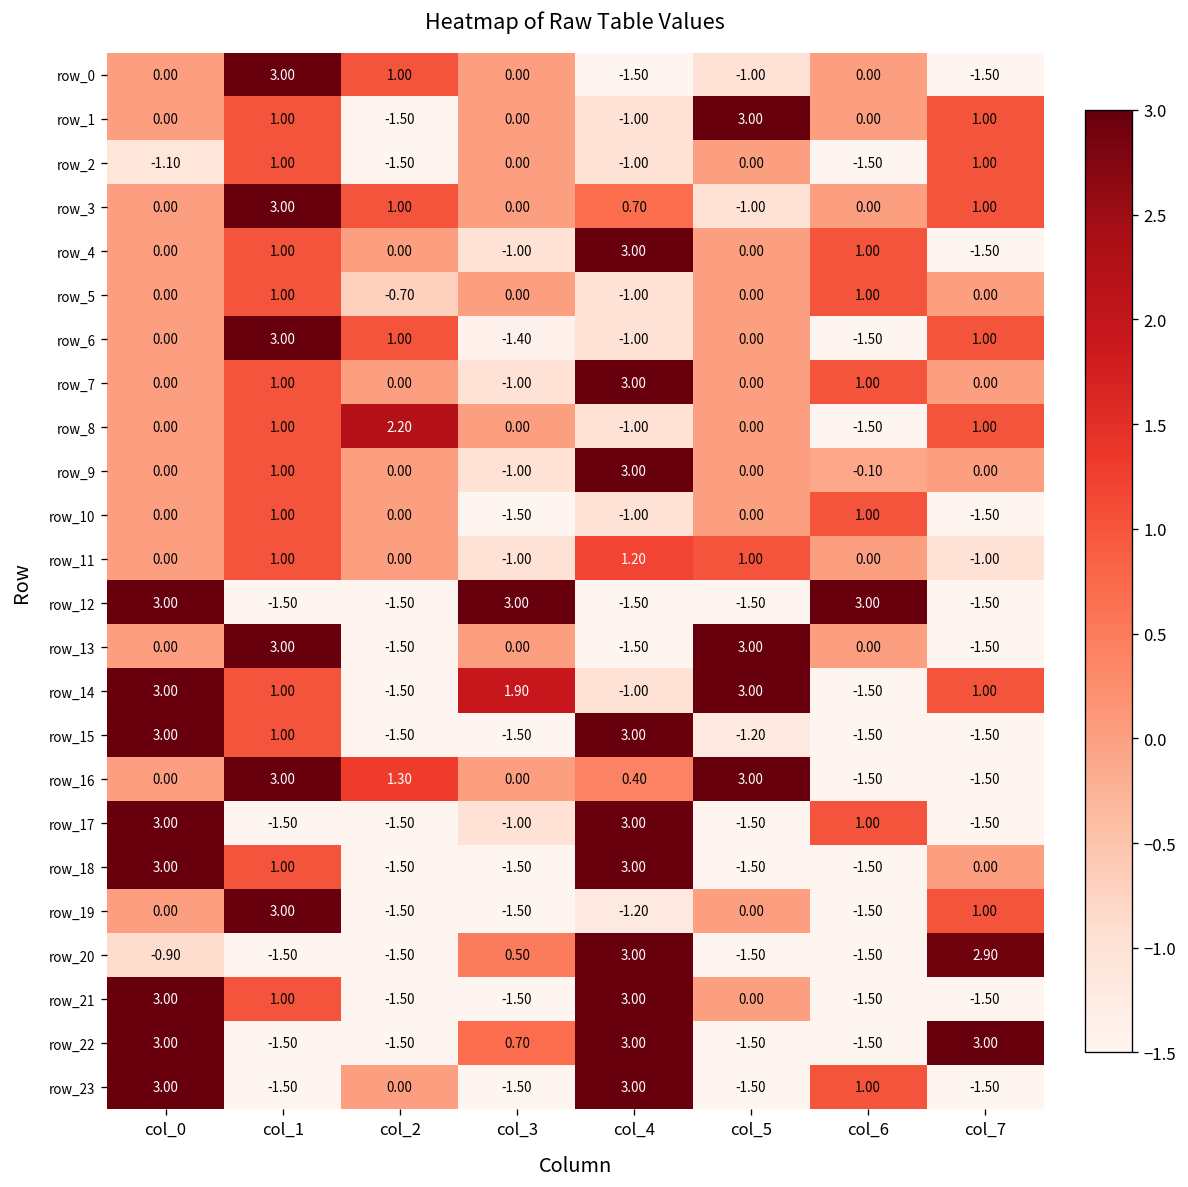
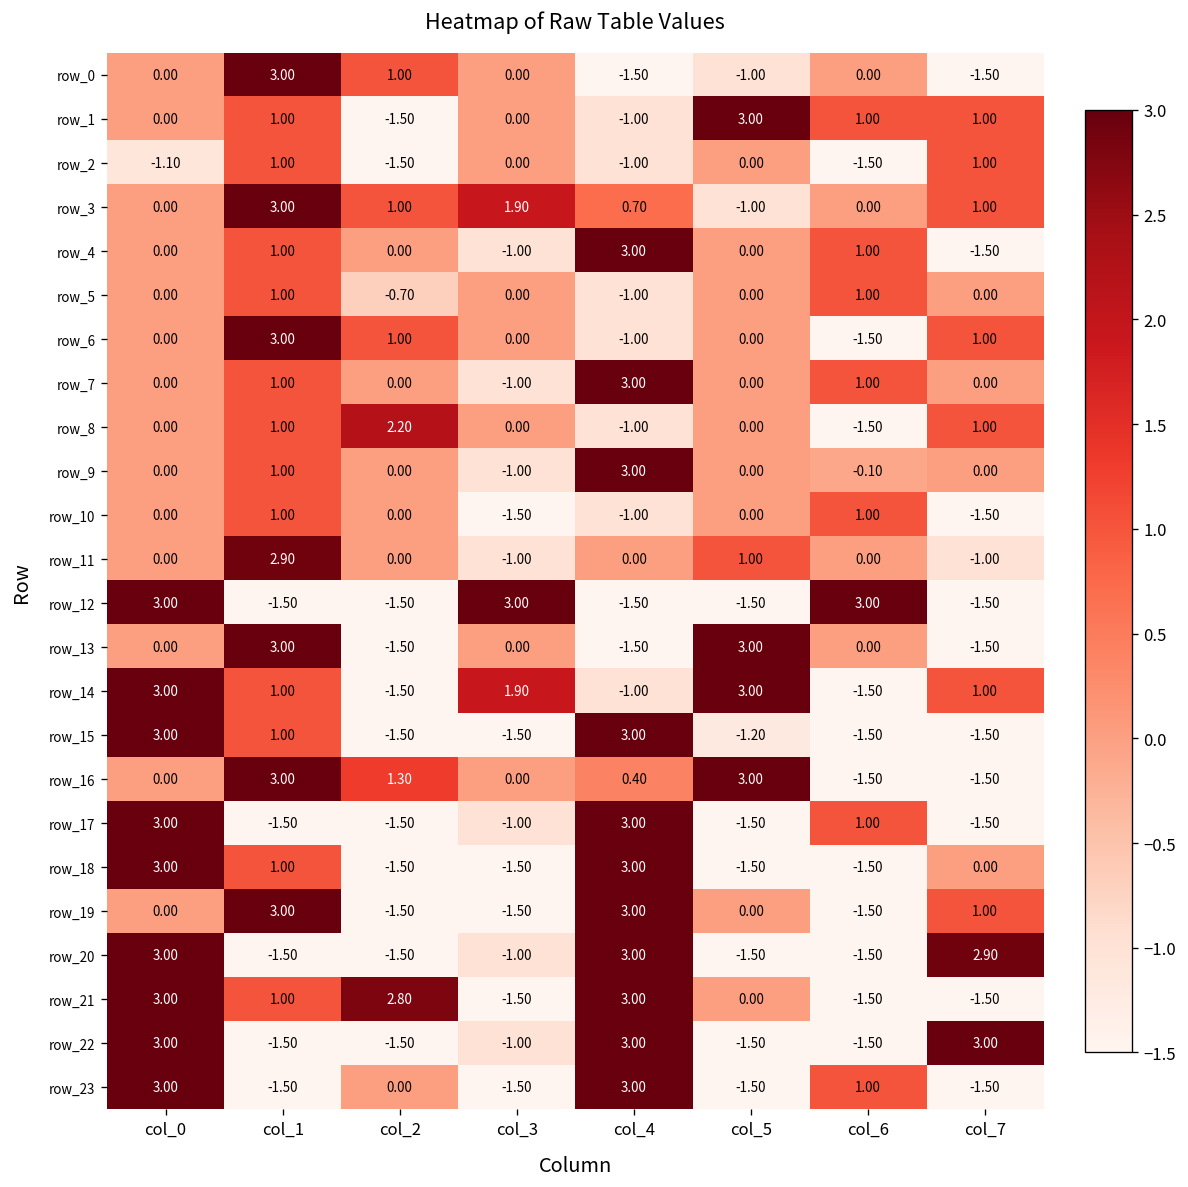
  {
    "row_0": {
      "col_0": 0.00,
      "col_1": 3.00,
      "col_2": 1.00,
      "col_3": 0.00,
      "col_4": -1.50,
      "col_5": -1.00,
      "col_6": 0.00,
      "col_7": -1.50
    },
    "row_1": {
      "col_0": 0.00,
      "col_1": 1.00,
      "col_2": -1.50,
      "col_3": 0.00,
      "col_4": -1.00,
      "col_5": 3.00,
-     "col_6": 0.00,
+     "col_6": 1.00,
      "col_7": 1.00
    },
    "row_2": {
      "col_0": -1.10,
      "col_1": 1.00,
      "col_2": -1.50,
      "col_3": 0.00,
      "col_4": -1.00,
      "col_5": 0.00,
      "col_6": -1.50,
      "col_7": 1.00
    },
    "row_3": {
      "col_0": 0.00,
      "col_1": 3.00,
      "col_2": 1.00,
-     "col_3": 0.00,
+     "col_3": 1.90,
      "col_4": 0.70,
      "col_5": -1.00,
      "col_6": 0.00,
      "col_7": 1.00
    },
    "row_4": {
      "col_0": 0.00,
      "col_1": 1.00,
      "col_2": 0.00,
      "col_3": -1.00,
      "col_4": 3.00,
      "col_5": 0.00,
      "col_6": 1.00,
      "col_7": -1.50
    },
    "row_5": {
      "col_0": 0.00,
      "col_1": 1.00,
      "col_2": -0.70,
      "col_3": 0.00,
      "col_4": -1.00,
      "col_5": 0.00,
      "col_6": 1.00,
      "col_7": 0.00
    },
    "row_6": {
      "col_0": 0.00,
      "col_1": 3.00,
      "col_2": 1.00,
-     "col_3": -1.40,
+     "col_3": 0.00,
      "col_4": -1.00,
      "col_5": 0.00,
      "col_6": -1.50,
      "col_7": 1.00
    },
    "row_7": {
      "col_0": 0.00,
      "col_1": 1.00,
      "col_2": 0.00,
      "col_3": -1.00,
      "col_4": 3.00,
      "col_5": 0.00,
      "col_6": 1.00,
      "col_7": 0.00
    },
    "row_8": {
      "col_0": 0.00,
      "col_1": 1.00,
      "col_2": 2.20,
      "col_3": 0.00,
      "col_4": -1.00,
      "col_5": 0.00,
      "col_6": -1.50,
      "col_7": 1.00
    },
    "row_9": {
      "col_0": 0.00,
      "col_1": 1.00,
      "col_2": 0.00,
      "col_3": -1.00,
      "col_4": 3.00,
      "col_5": 0.00,
      "col_6": -0.10,
      "col_7": 0.00
    },
    "row_10": {
      "col_0": 0.00,
      "col_1": 1.00,
      "col_2": 0.00,
      "col_3": -1.50,
      "col_4": -1.00,
      "col_5": 0.00,
      "col_6": 1.00,
      "col_7": -1.50
    },
    "row_11": {
      "col_0": 0.00,
-     "col_1": 1.00,
+     "col_1": 2.90,
      "col_2": 0.00,
      "col_3": -1.00,
-     "col_4": 1.20,
+     "col_4": 0.00,
      "col_5": 1.00,
      "col_6": 0.00,
      "col_7": -1.00
    },
    "row_12": {
      "col_0": 3.00,
      "col_1": -1.50,
      "col_2": -1.50,
      "col_3": 3.00,
      "col_4": -1.50,
      "col_5": -1.50,
      "col_6": 3.00,
      "col_7": -1.50
    },
    "row_13": {
      "col_0": 0.00,
      "col_1": 3.00,
      "col_2": -1.50,
      "col_3": 0.00,
      "col_4": -1.50,
      "col_5": 3.00,
      "col_6": 0.00,
      "col_7": -1.50
    },
    "row_14": {
      "col_0": 3.00,
      "col_1": 1.00,
      "col_2": -1.50,
      "col_3": 1.90,
      "col_4": -1.00,
      "col_5": 3.00,
      "col_6": -1.50,
      "col_7": 1.00
    },
    "row_15": {
      "col_0": 3.00,
      "col_1": 1.00,
      "col_2": -1.50,
      "col_3": -1.50,
      "col_4": 3.00,
      "col_5": -1.20,
      "col_6": -1.50,
      "col_7": -1.50
    },
    "row_16": {
      "col_0": 0.00,
      "col_1": 3.00,
      "col_2": 1.30,
      "col_3": 0.00,
      "col_4": 0.40,
      "col_5": 3.00,
      "col_6": -1.50,
      "col_7": -1.50
    },
    "row_17": {
      "col_0": 3.00,
      "col_1": -1.50,
      "col_2": -1.50,
      "col_3": -1.00,
      "col_4": 3.00,
      "col_5": -1.50,
      "col_6": 1.00,
      "col_7": -1.50
    },
    "row_18": {
      "col_0": 3.00,
      "col_1": 1.00,
      "col_2": -1.50,
      "col_3": -1.50,
      "col_4": 3.00,
      "col_5": -1.50,
      "col_6": -1.50,
      "col_7": 0.00
    },
    "row_19": {
      "col_0": 0.00,
      "col_1": 3.00,
      "col_2": -1.50,
      "col_3": -1.50,
-     "col_4": -1.20,
+     "col_4": 3.00,
      "col_5": 0.00,
      "col_6": -1.50,
      "col_7": 1.00
    },
    "row_20": {
-     "col_0": -0.90,
+     "col_0": 3.00,
      "col_1": -1.50,
      "col_2": -1.50,
-     "col_3": 0.50,
+     "col_3": -1.00,
      "col_4": 3.00,
      "col_5": -1.50,
      "col_6": -1.50,
      "col_7": 2.90
    },
    "row_21": {
      "col_0": 3.00,
      "col_1": 1.00,
-     "col_2": -1.50,
+     "col_2": 2.80,
      "col_3": -1.50,
      "col_4": 3.00,
      "col_5": 0.00,
      "col_6": -1.50,
      "col_7": -1.50
    },
    "row_22": {
      "col_0": 3.00,
      "col_1": -1.50,
      "col_2": -1.50,
-     "col_3": 0.70,
+     "col_3": -1.00,
      "col_4": 3.00,
      "col_5": -1.50,
      "col_6": -1.50,
      "col_7": 3.00
    },
    "row_23": {
      "col_0": 3.00,
      "col_1": -1.50,
      "col_2": 0.00,
      "col_3": -1.50,
      "col_4": 3.00,
      "col_5": -1.50,
      "col_6": 1.00,
      "col_7": -1.50
    }
  }
